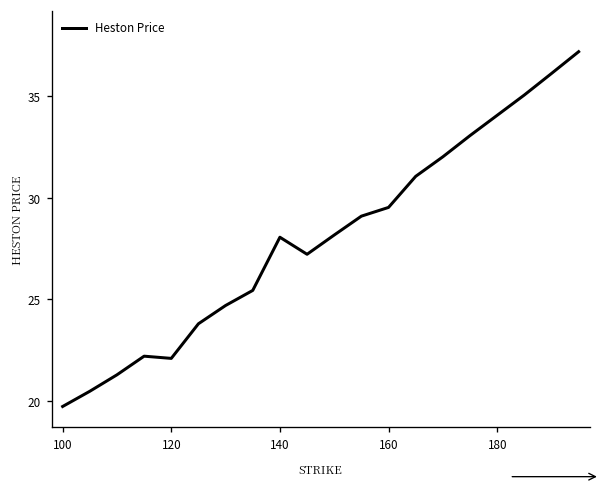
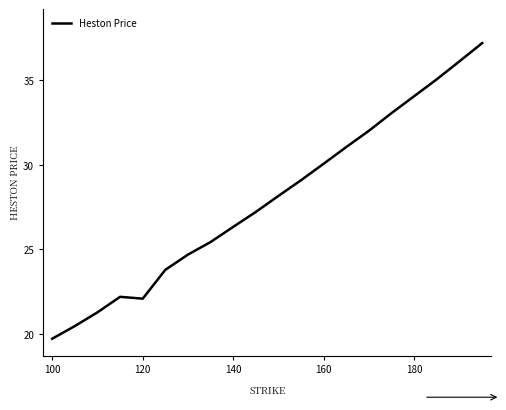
  {
    "100": 19.7,
    "120": 22.1,
-   "140": 28.1,
-   "160": 29.5,
+   "140": 26.3,
+   "160": 30.1,
    "180": 34.1
  }
